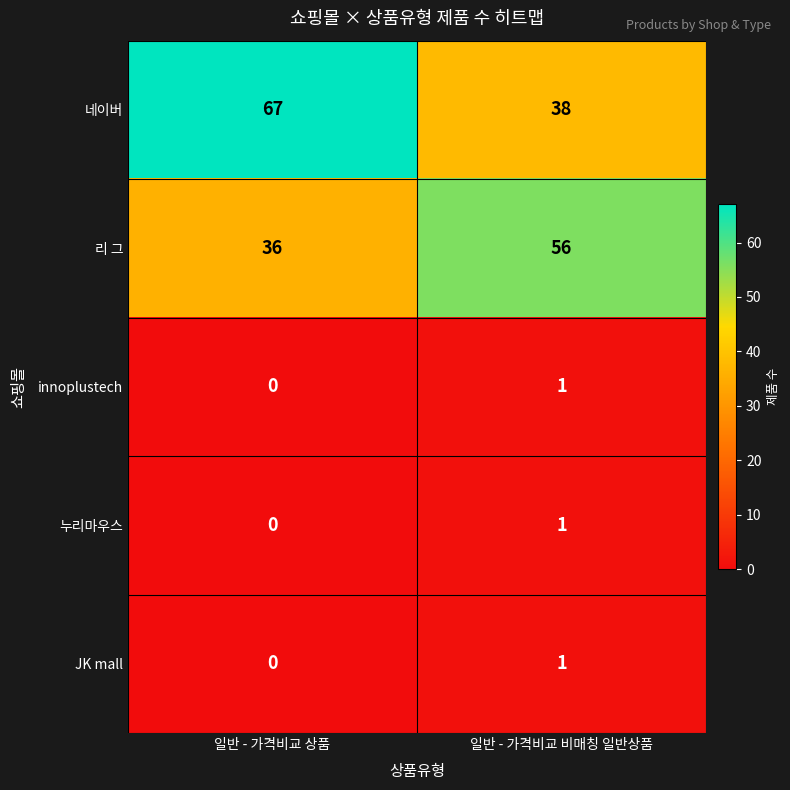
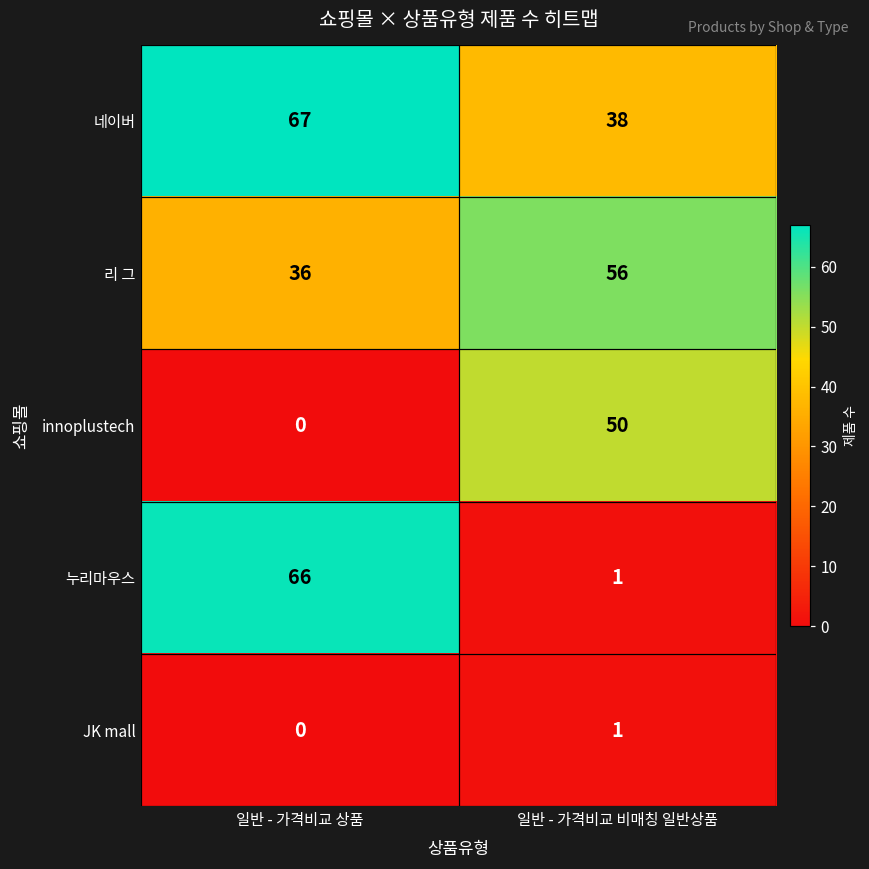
  {
    "네이버": {
      "일반 - 가격비교 상품": 67,
      "일반 - 가격비교 비매칭 일반상품": 38
    },
    "리 그": {
      "일반 - 가격비교 상품": 36,
      "일반 - 가격비교 비매칭 일반상품": 56
    },
    "innoplustech": {
      "일반 - 가격비교 상품": 0,
-     "일반 - 가격비교 비매칭 일반상품": 1
+     "일반 - 가격비교 비매칭 일반상품": 50
    },
    "누리마우스": {
-     "일반 - 가격비교 상품": 0,
+     "일반 - 가격비교 상품": 66,
      "일반 - 가격비교 비매칭 일반상품": 1
    },
    "JK mall": {
      "일반 - 가격비교 상품": 0,
      "일반 - 가격비교 비매칭 일반상품": 1
    }
  }
